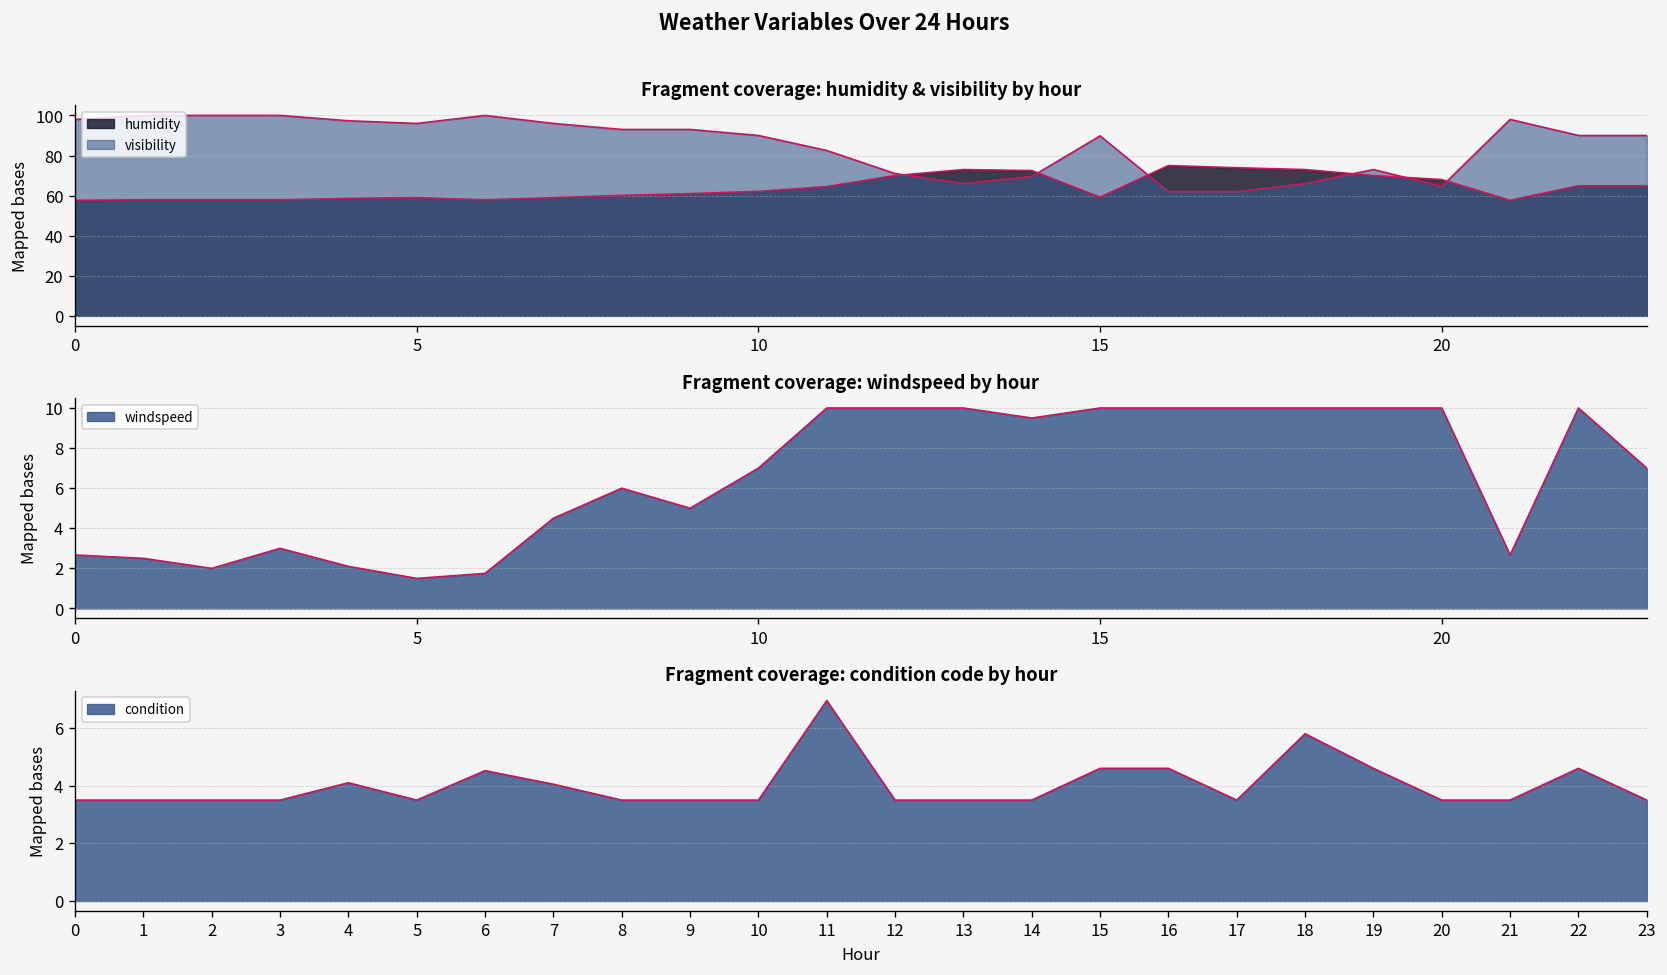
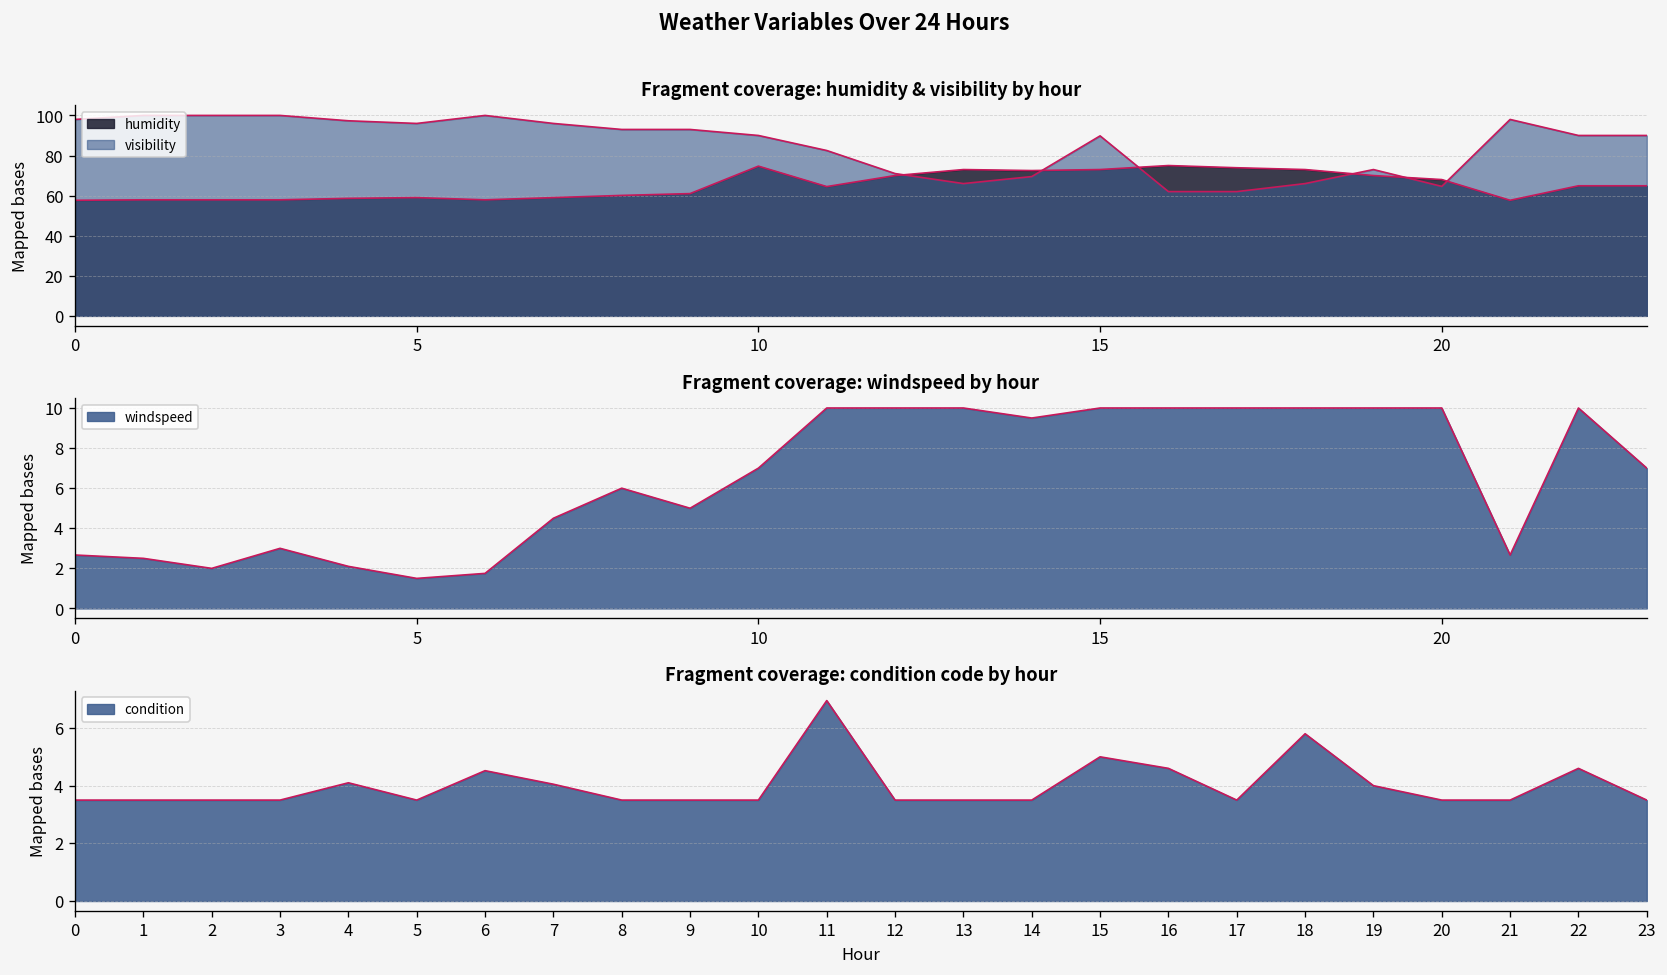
  {
    "Fragment coverage: humidity & visibility by hour": {
      "humidity": {
        "0": 58,
        "5": 59,
-       "10": 62,
-       "15": 59,
+       "10": 75,
+       "15": 73,
        "20": 68
      },
      "visibility": {
        "0": 98,
        "5": 96,
        "10": 90,
        "15": 90,
        "20": 65
      }
    },
    "Fragment coverage: windspeed by hour": {
      "0": 2.7,
      "5": 1.5,
      "10": 7.0,
      "15": 10.0,
      "20": 10.0
    },
    "Fragment coverage: condition code by hour": {
      "0": 3.5,
      "1": 3.5,
      "2": 3.5,
      "3": 3.5,
      "4": 4.1,
      "5": 3.5,
      "6": 4.5,
      "7": 4.1,
      "8": 3.5,
      "9": 3.5,
      "10": 3.5,
      "11": 6.9,
      "12": 3.5,
      "13": 3.5,
      "14": 3.5,
-     "15": 4.6,
+     "15": 5.0,
      "16": 4.6,
      "17": 3.5,
      "18": 5.8,
-     "19": 4.6,
+     "19": 4.0,
      "20": 3.5,
      "21": 3.5,
      "22": 4.6,
      "23": 3.5
    }
  }
